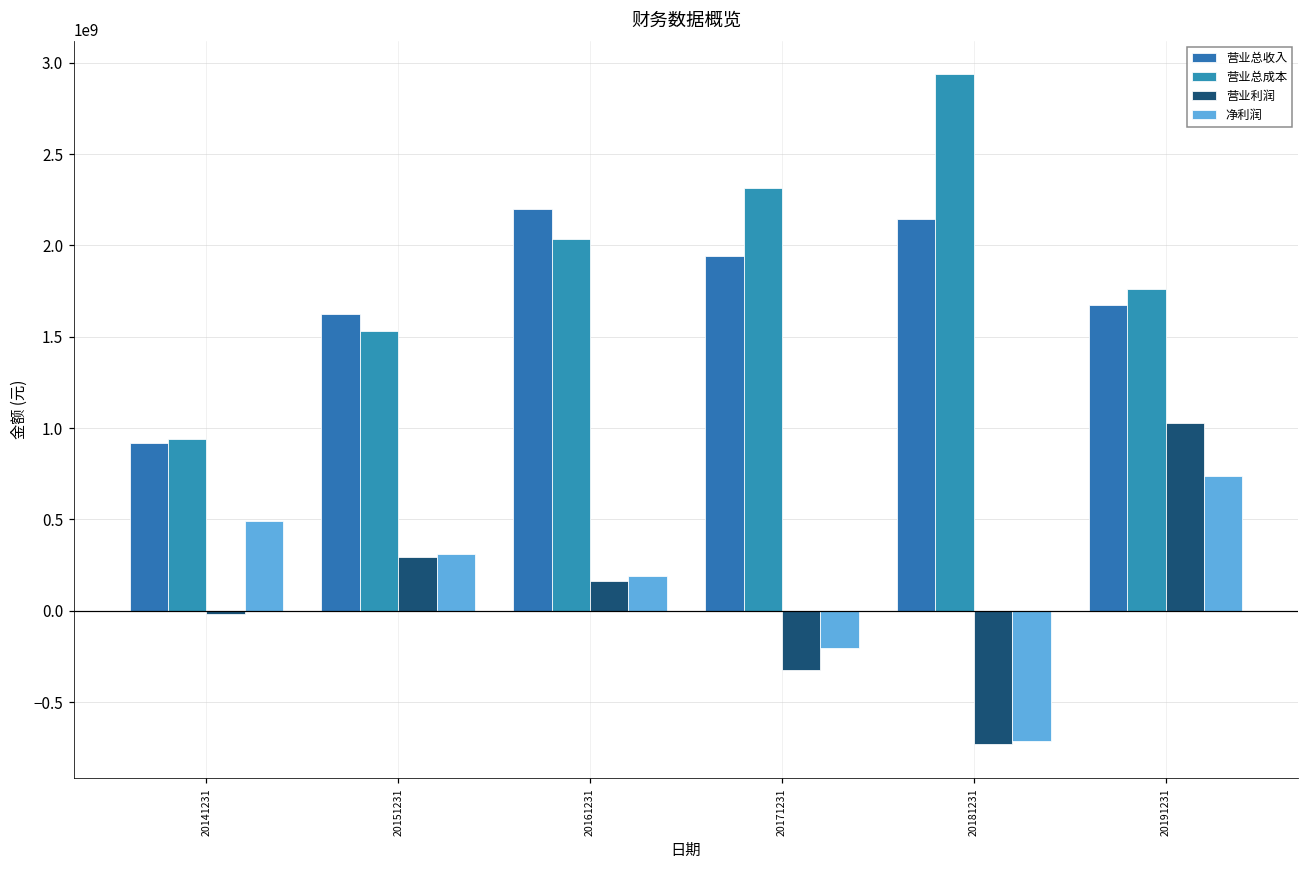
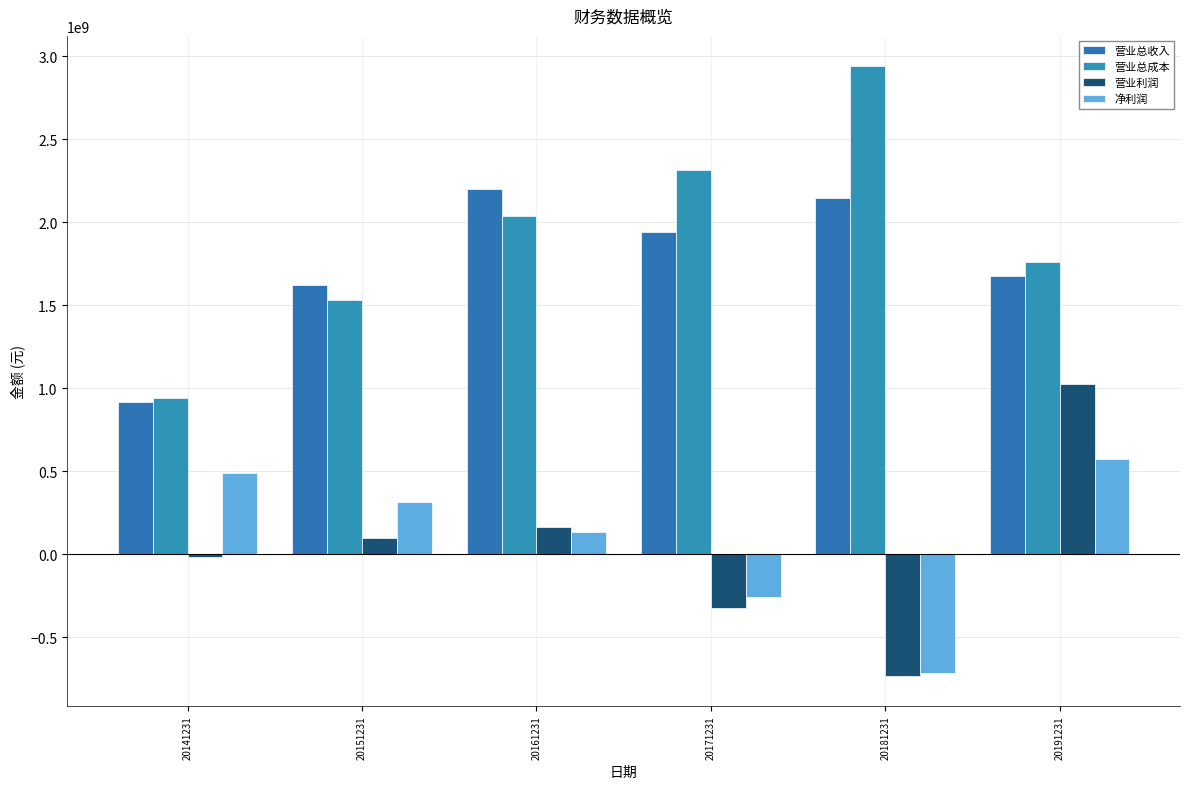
  {
    "营业利润": {
      "20141231": -20000000,
-     "20151231": 290000000,
+     "20151231": 100000000,
      "20161231": 160000000,
      "20171231": -320000000,
      "20181231": -730000000,
      "20191231": 1030000000
    },
    "净利润": {
      "20141231": 490000000,
      "20151231": 310000000,
-     "20161231": 190000000,
-     "20171231": -210000000,
+     "20161231": 130000000,
+     "20171231": -260000000,
      "20181231": -720000000,
-     "20191231": 740000000
+     "20191231": 570000000
    }
  }
